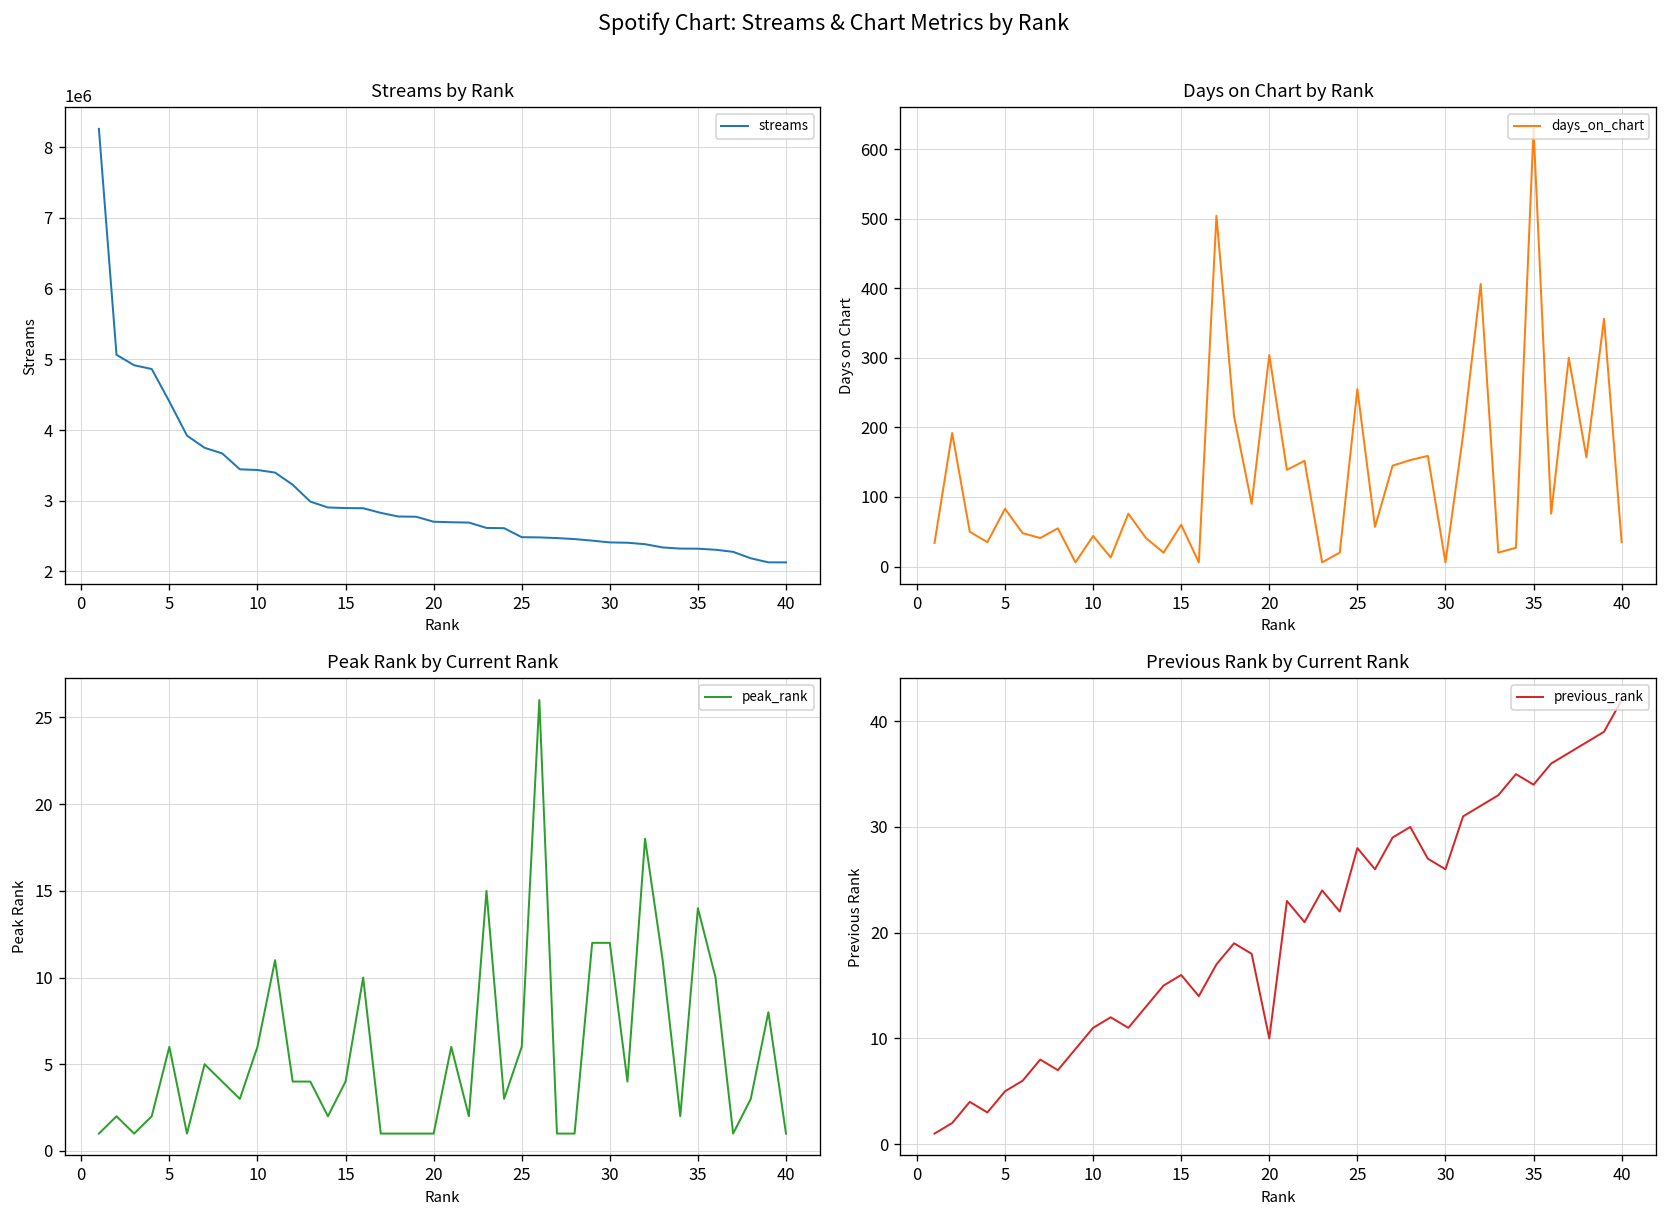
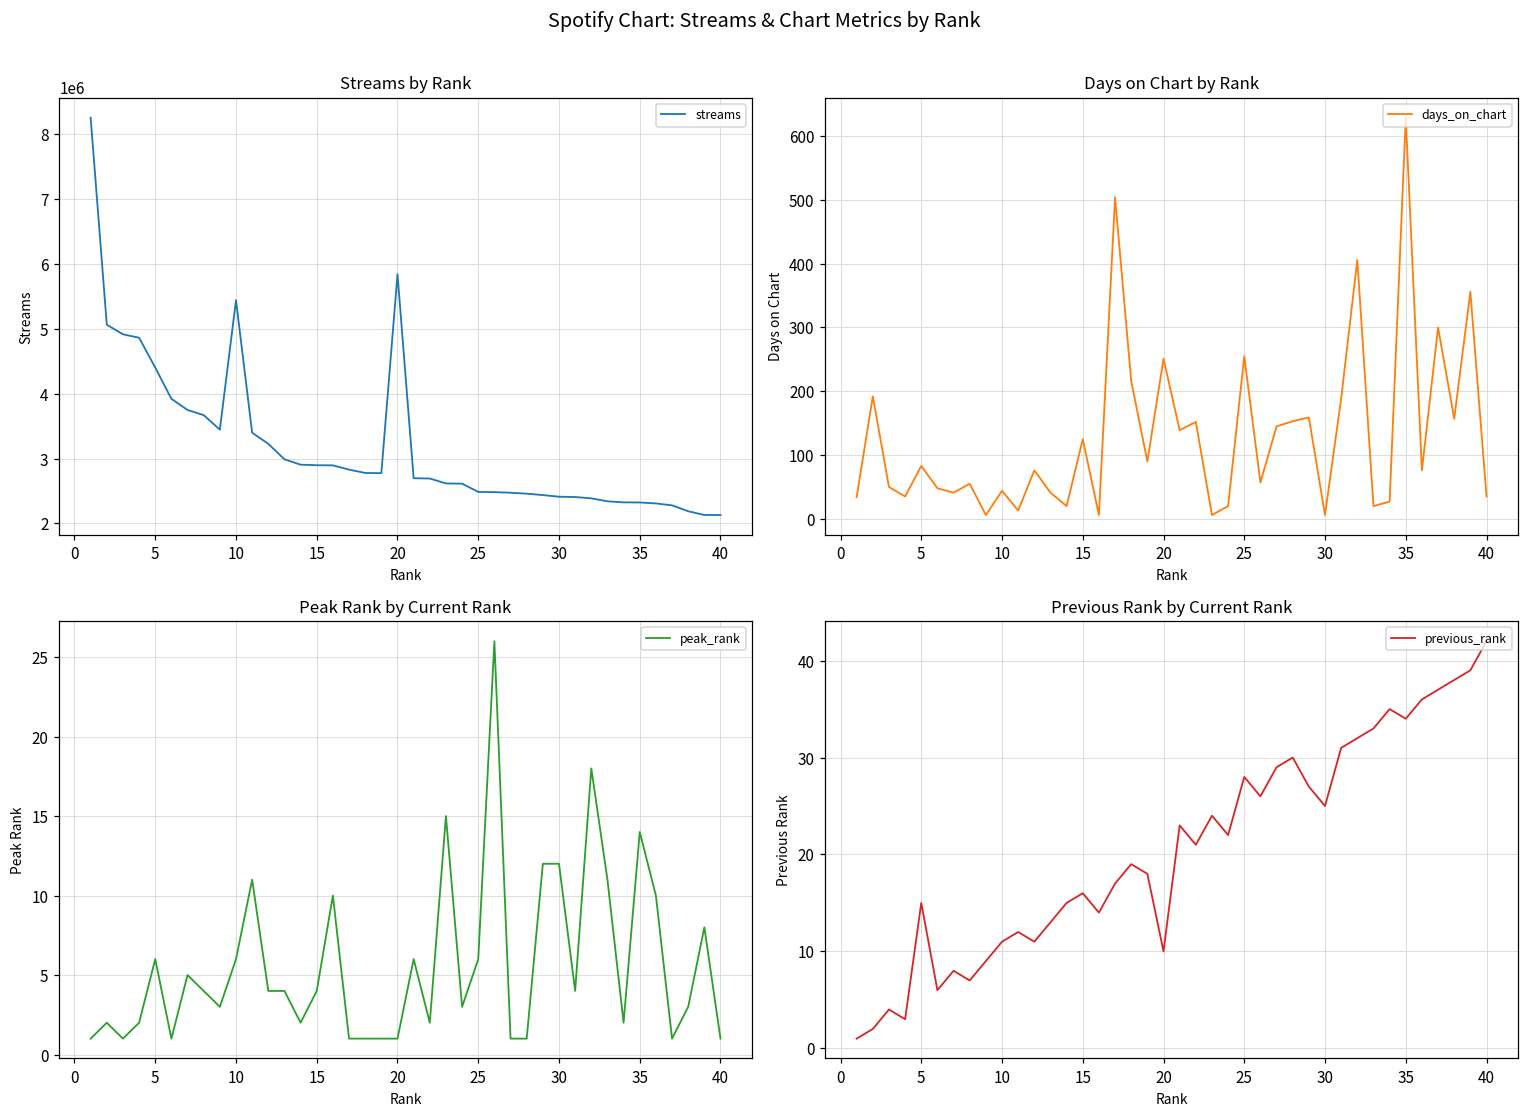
  {
    "Streams by Rank": {
      "5": 4400000,
-     "10": 3400000,
+     "10": 5400000,
      "15": 2900000,
-     "20": 2700000,
+     "20": 5800000,
      "25": 2500000,
      "30": 2400000,
      "35": 2300000,
      "40": 2100000
    },
    "Days on Chart by Rank": {
      "5": 80,
      "10": 40,
-     "15": 60,
-     "20": 300,
+     "15": 130,
+     "20": 250,
      "25": 260,
      "30": 10,
      "40": 40
    },
    "Peak Rank by Current Rank": {
      "5": 6.0,
      "10": 6.0,
      "15": 4.0,
      "20": 1.0,
      "25": 6.0,
      "30": 12.0,
      "35": 14.0,
      "40": 1.0
    },
    "Previous Rank by Current Rank": {
-     "5": 5,
+     "5": 15,
      "10": 11,
      "15": 16,
      "20": 10,
      "25": 28,
-     "30": 26,
+     "30": 25,
      "35": 34
    }
  }
